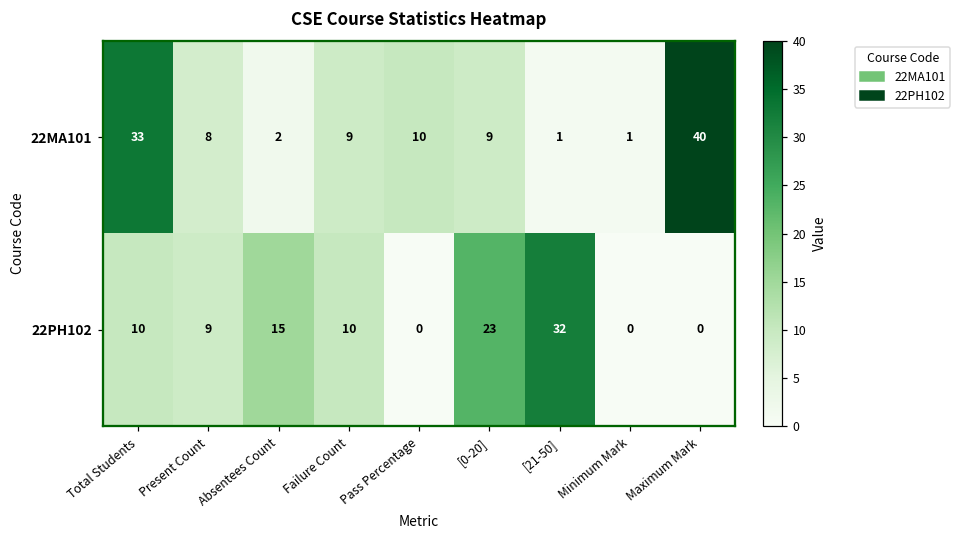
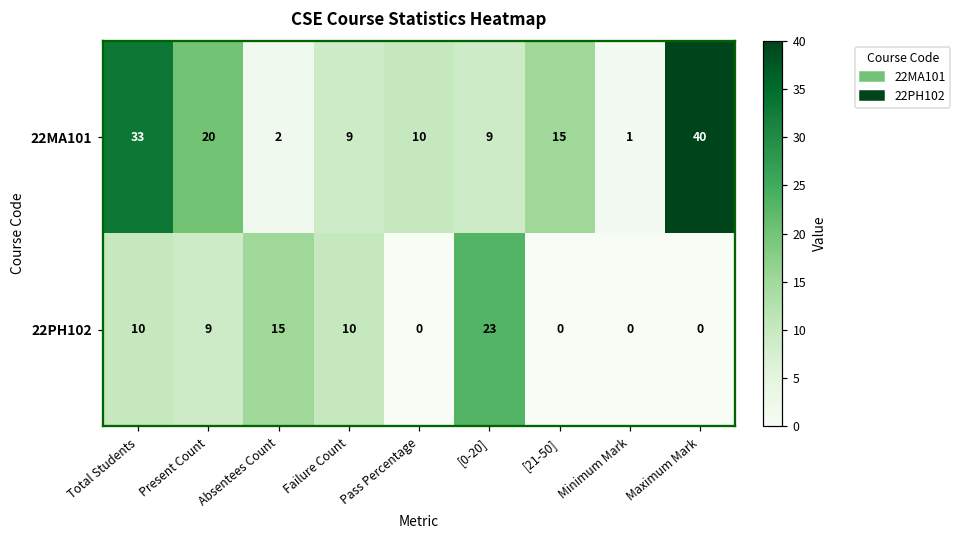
  {
    "22MA101": {
      "Total Students": 33,
-     "Present Count": 8,
+     "Present Count": 20,
      "Absentees Count": 2,
      "Failure Count": 9,
      "Pass Percentage": 10,
      "[0-20]": 9,
-     "[21-50]": 1,
+     "[21-50]": 15,
      "Minimum Mark": 1,
      "Maximum Mark": 40
    },
    "22PH102": {
      "Total Students": 10,
      "Present Count": 9,
      "Absentees Count": 15,
      "Failure Count": 10,
      "Pass Percentage": 0,
      "[0-20]": 23,
-     "[21-50]": 32,
+     "[21-50]": 0,
      "Minimum Mark": 0,
      "Maximum Mark": 0
    }
  }
